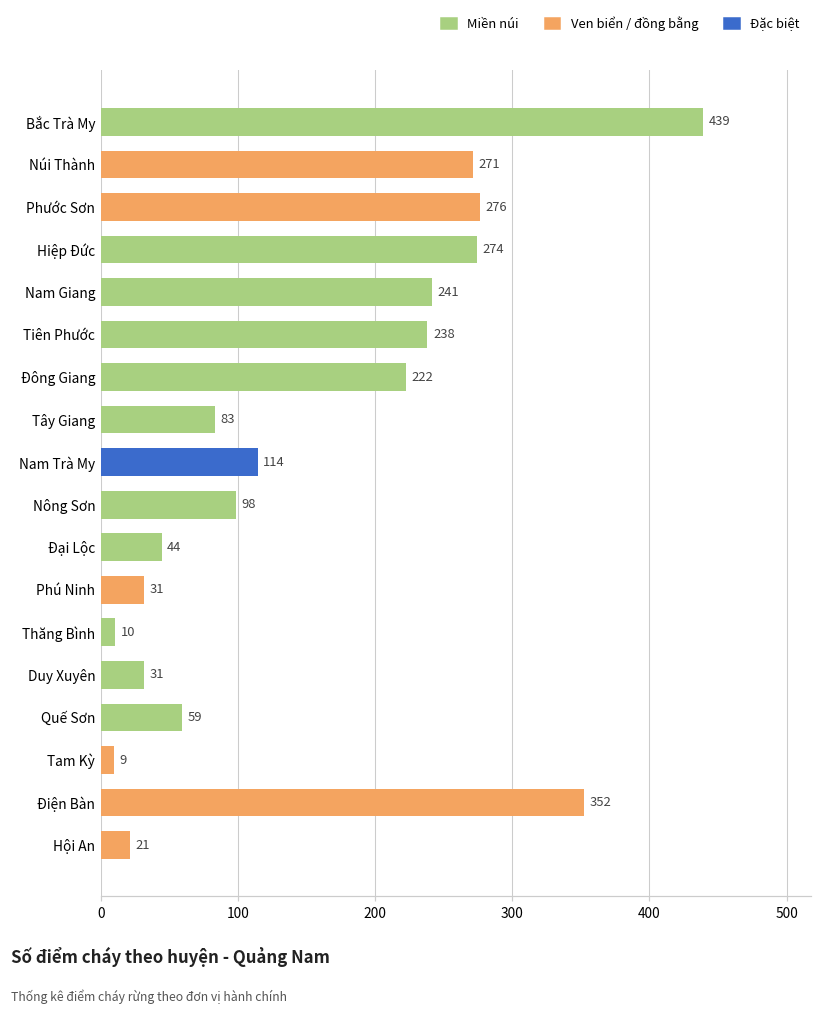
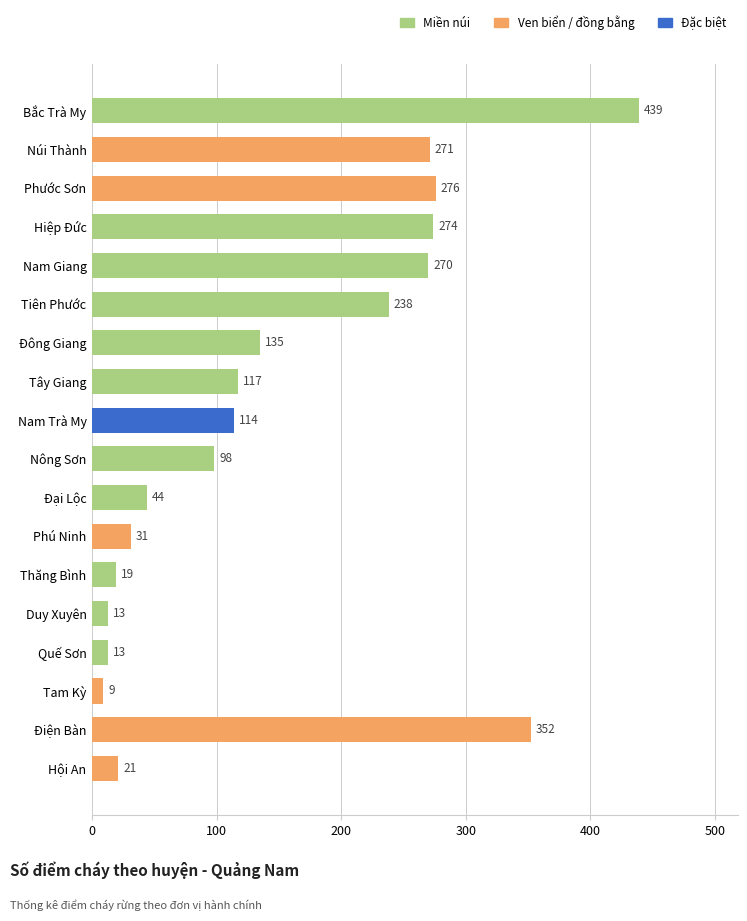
  {
    "Bắc Trà My": 439,
    "Núi Thành": 271,
    "Phước Sơn": 276,
    "Hiệp Đức": 274,
-   "Nam Giang": 241,
+   "Nam Giang": 270,
    "Tiên Phước": 238,
-   "Đông Giang": 222,
-   "Tây Giang": 83,
+   "Đông Giang": 135,
+   "Tây Giang": 117,
    "Nam Trà My": 114,
    "Nông Sơn": 98,
    "Đại Lộc": 44,
    "Phú Ninh": 31,
-   "Thăng Bình": 10,
-   "Duy Xuyên": 31,
-   "Quế Sơn": 59,
+   "Thăng Bình": 19,
+   "Duy Xuyên": 13,
+   "Quế Sơn": 13,
    "Tam Kỳ": 9,
    "Điện Bàn": 352,
    "Hội An": 21
  }
